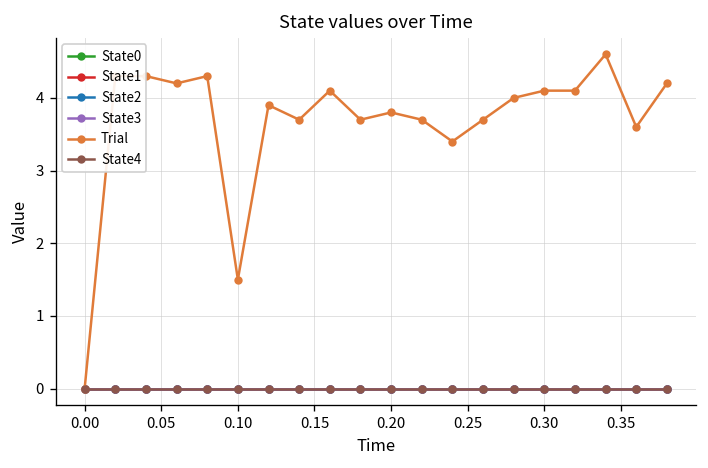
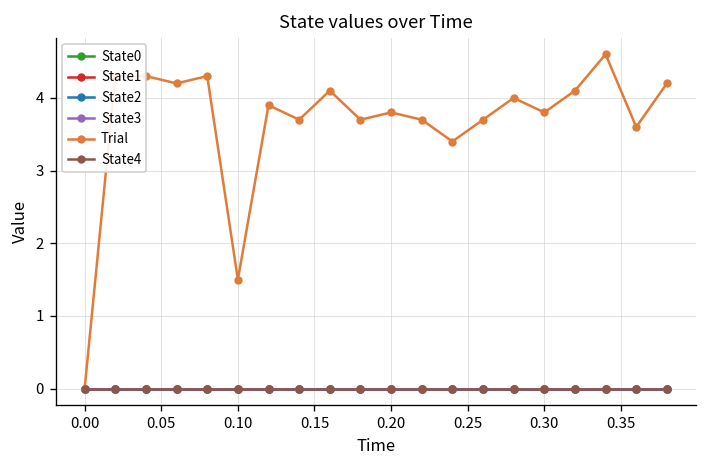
  {
    "State4": {
      "0.10": 0.0,
      "0.20": 0.0,
      "0.30": 0.0
    },
    "Trial": {
      "0.10": 1.5,
      "0.20": 3.8,
-     "0.30": 4.1
+     "0.30": 3.8
    }
  }
